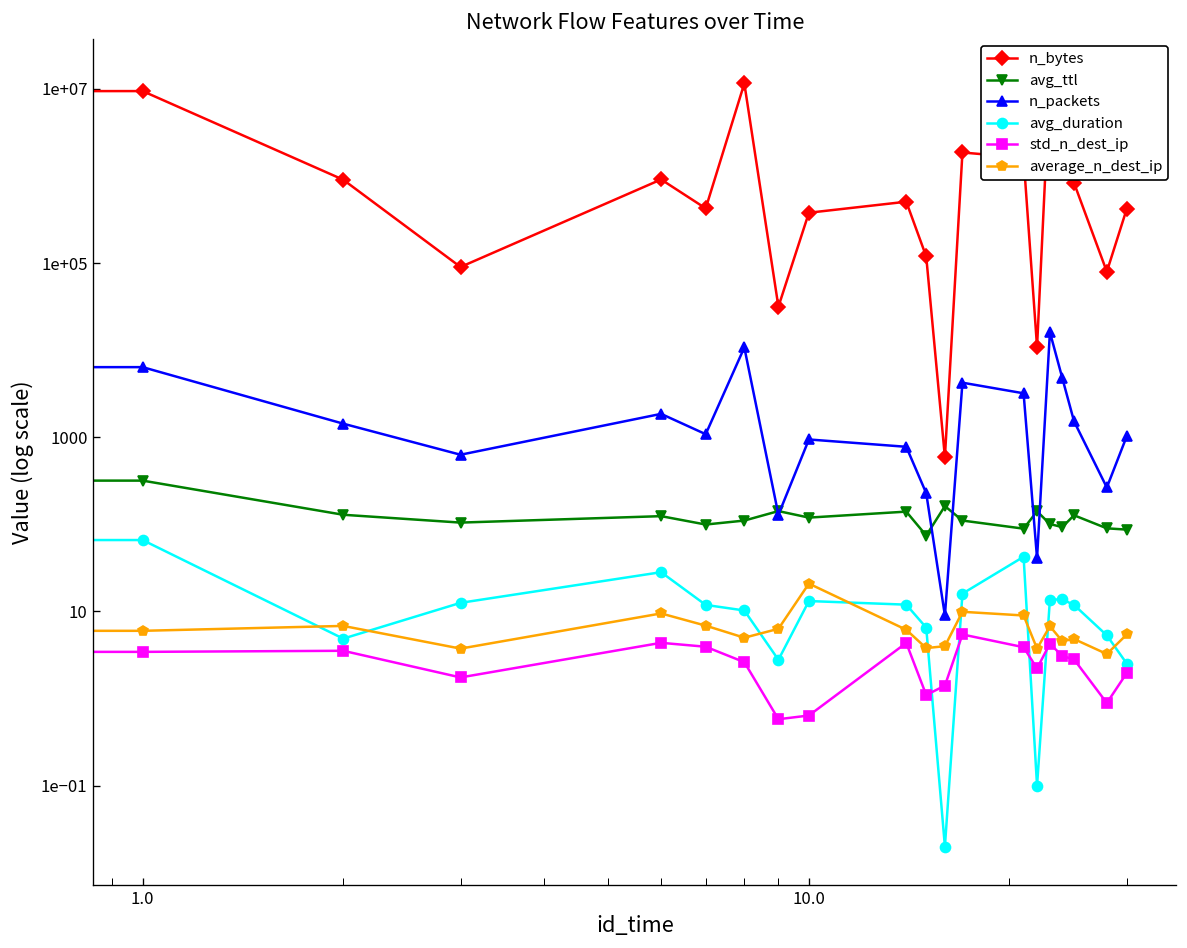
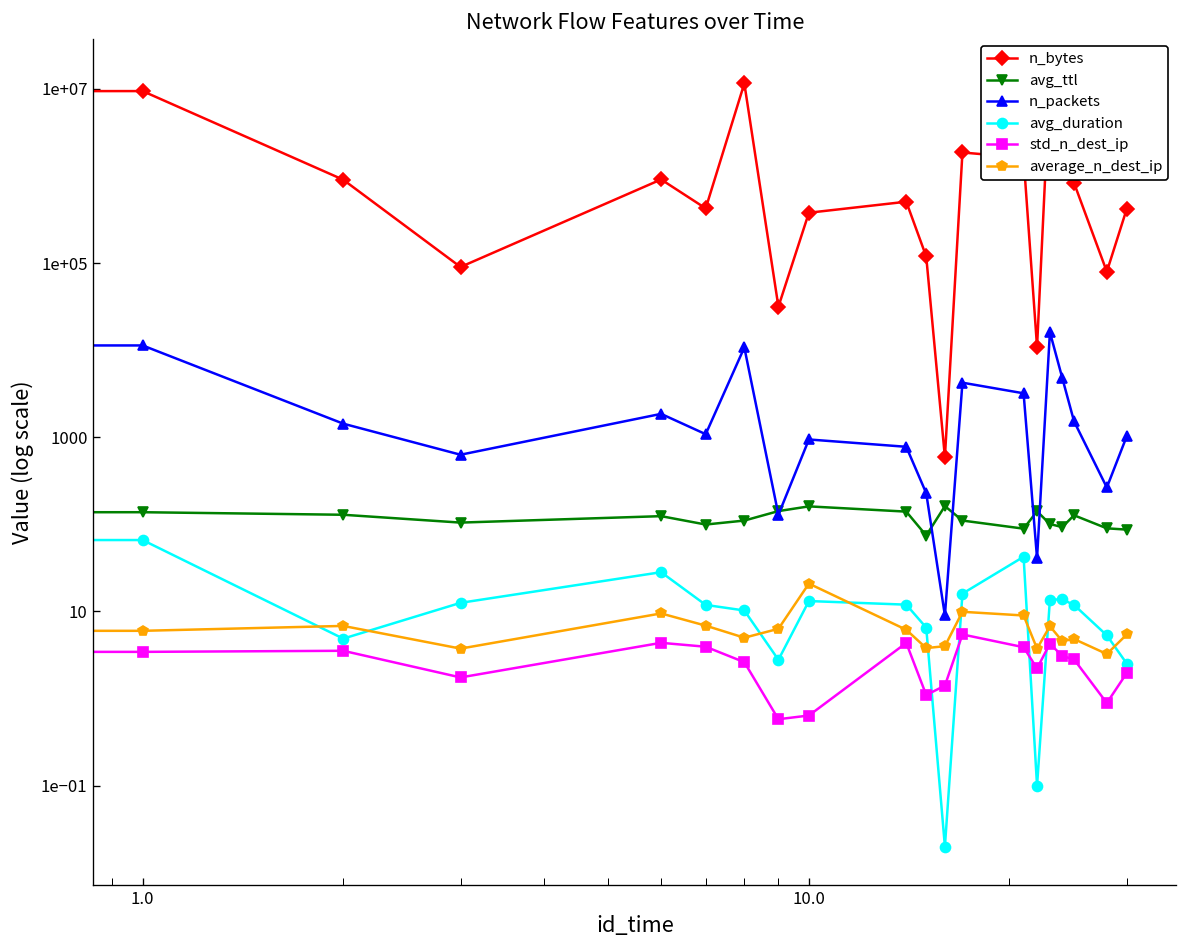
  {
    "n_bytes": {
      "1.0": 9000000,
      "10.0": 400000
    },
    "avg_ttl": {
-     "1.0": 300,
-     "10.0": 120
+     "1.0": 140,
+     "10.0": 160
    },
    "n_packets": {
-     "1.0": 6000,
+     "1.0": 11000,
      "10.0": 900
    },
    "avg_duration": {
      "1.0": 70,
      "10.0": 13
    },
    "std_n_dest_ip": {
      "1.0": 3,
      "10.0": 0.6
    },
    "average_n_dest_ip": {
      "1.0": 6,
      "10.0": 21
    }
  }
